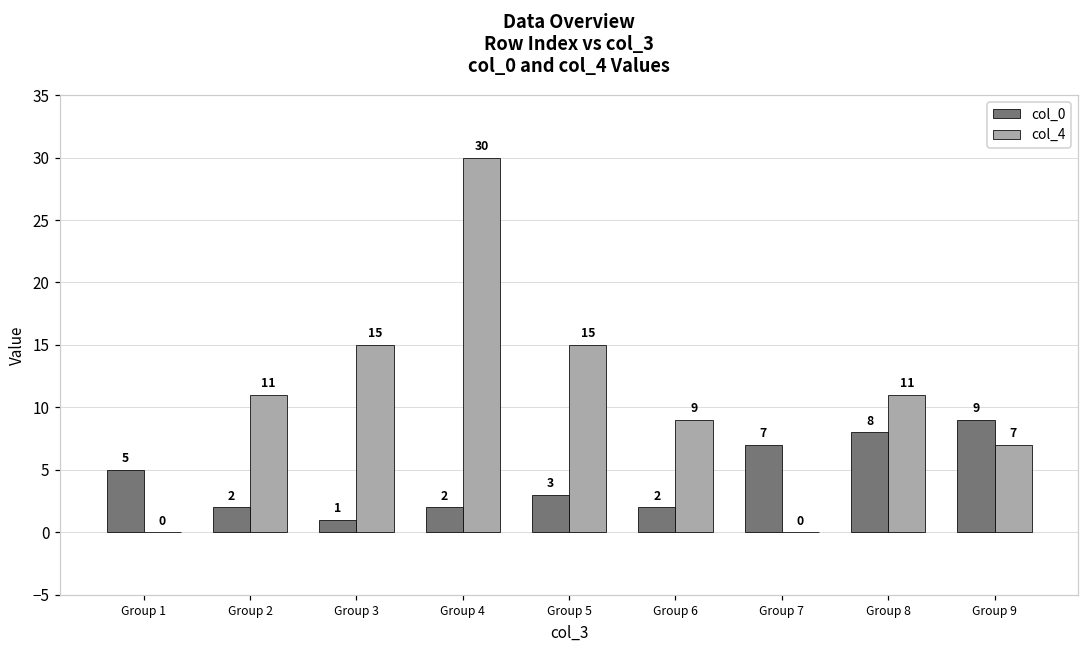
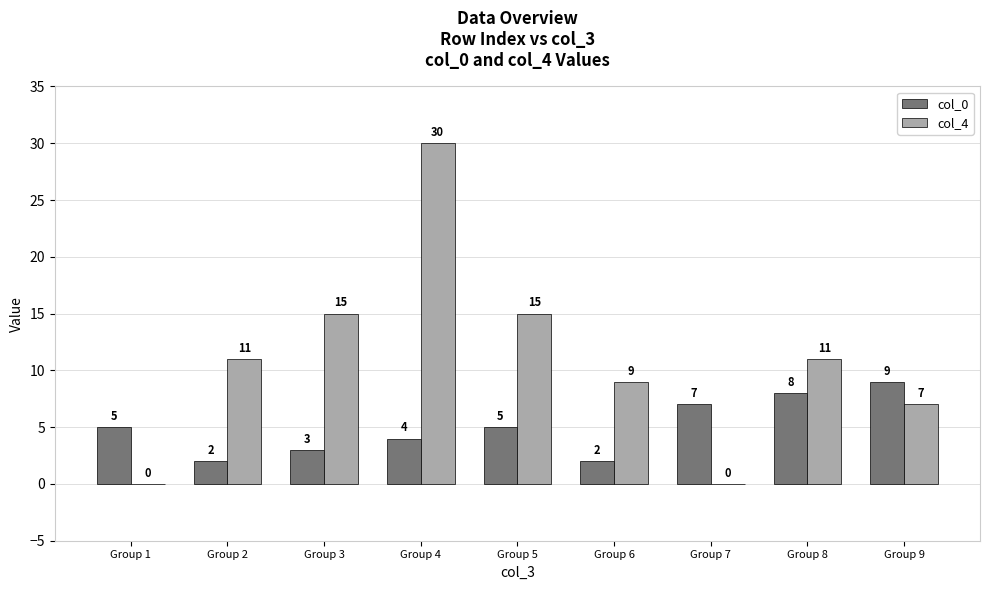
  {
    "col_0": {
      "Group 1": 5,
      "Group 2": 2,
-     "Group 3": 1,
-     "Group 4": 2,
-     "Group 5": 3,
+     "Group 3": 3,
+     "Group 4": 4,
+     "Group 5": 5,
      "Group 6": 2,
      "Group 7": 7,
      "Group 8": 8,
      "Group 9": 9
    },
    "col_4": {
      "Group 1": 0,
      "Group 2": 11,
      "Group 3": 15,
      "Group 4": 30,
      "Group 5": 15,
      "Group 6": 9,
      "Group 7": 0,
      "Group 8": 11,
      "Group 9": 7
    }
  }
